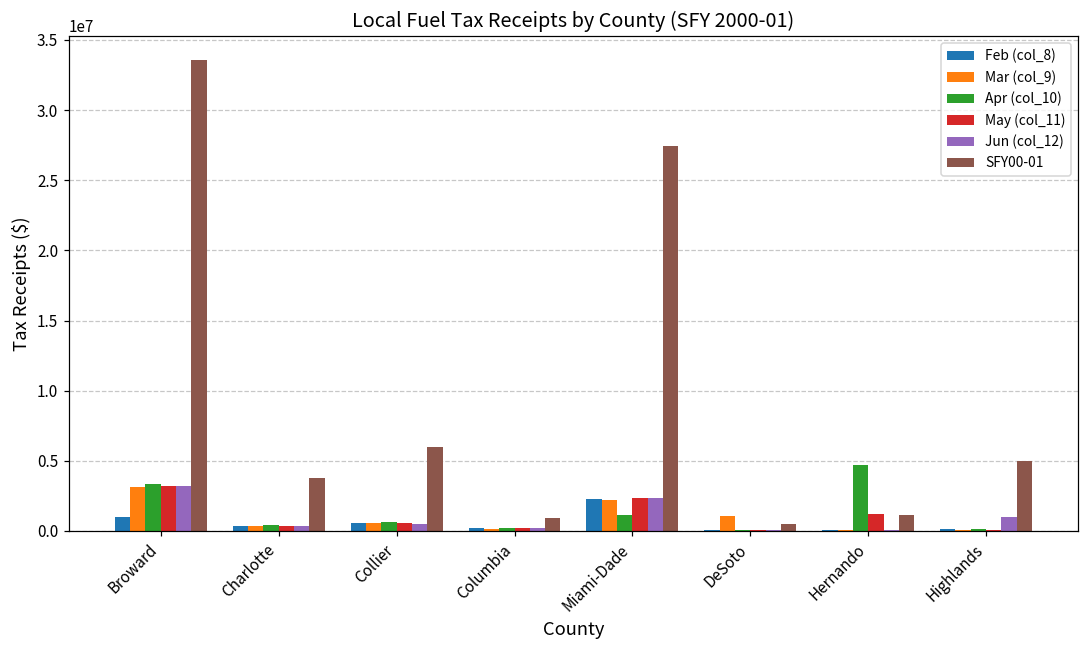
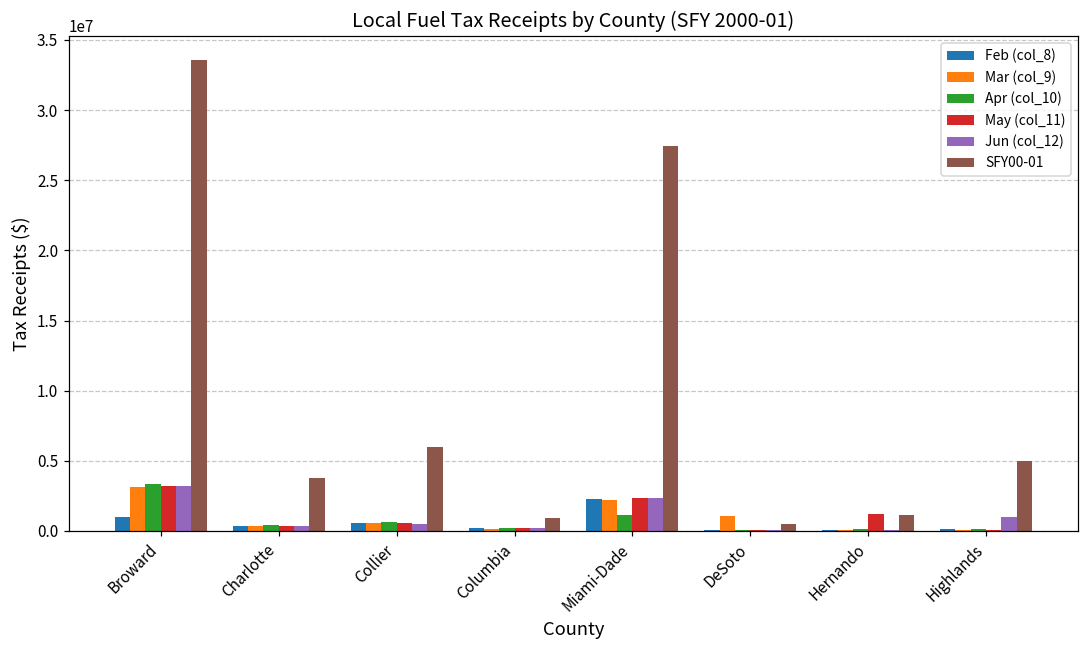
  {
    "Feb (col_8)": {
      "Broward": 1000000,
      "Charlotte": 300000,
      "Collier": 600000,
      "Miami-Dade": 2300000
    },
    "Mar (col_9)": {
      "Broward": 3100000,
      "Charlotte": 400000,
      "Collier": 600000,
      "Miami-Dade": 2200000,
      "DeSoto": 1100000
    },
    "Apr (col_10)": {
      "Broward": 3400000,
      "Charlotte": 400000,
      "Collier": 600000,
      "Miami-Dade": 1200000,
-     "Hernando": 4700000
+     "Hernando": 100000
    },
    "May (col_11)": {
      "Broward": 3200000,
      "Charlotte": 400000,
      "Collier": 600000,
      "Miami-Dade": 2300000,
      "Hernando": 1200000
    },
    "Jun (col_12)": {
      "Broward": 3200000,
      "Charlotte": 300000,
      "Collier": 500000,
      "Miami-Dade": 2400000,
      "Highlands": 1000000
    },
    "SFY00-01": {
      "Broward": 33600000,
      "Charlotte": 3800000,
      "Collier": 6000000,
      "Columbia": 900000,
      "Miami-Dade": 27400000,
      "DeSoto": 500000,
      "Hernando": 1100000,
      "Highlands": 5000000
    }
  }
